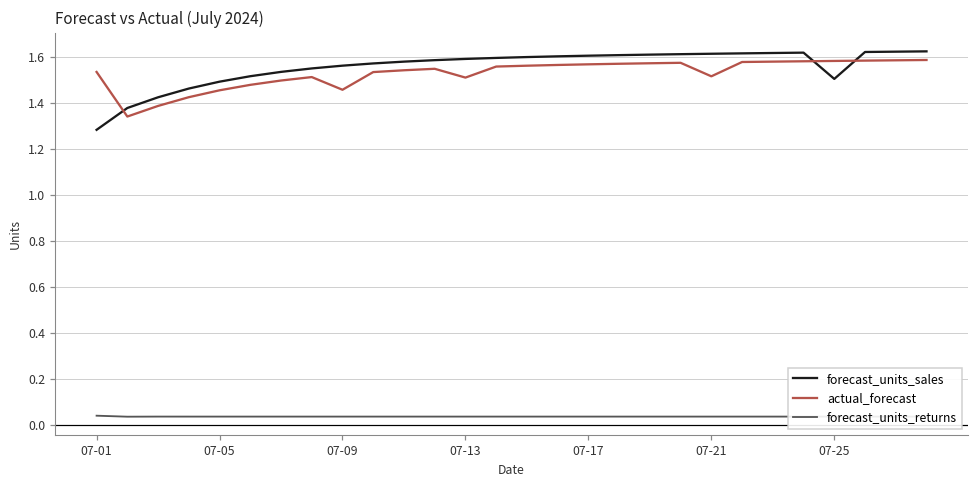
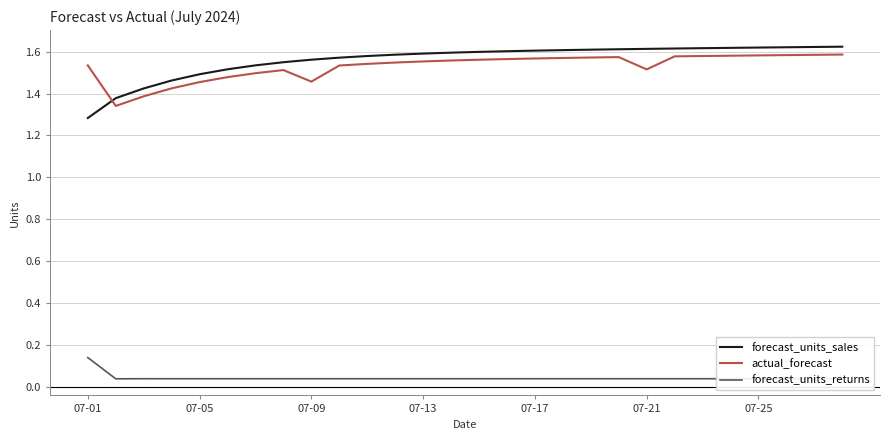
  {
    "forecast_units_sales": {
      "07-01": 1.28,
      "07-05": 1.49,
      "07-09": 1.56,
      "07-13": 1.59,
      "07-17": 1.60,
      "07-21": 1.61,
-     "07-25": 1.50
+     "07-25": 1.62
    },
    "actual_forecast": {
      "07-01": 1.53,
      "07-05": 1.45,
      "07-09": 1.46,
-     "07-13": 1.51,
+     "07-13": 1.55,
      "07-17": 1.57,
      "07-21": 1.52,
      "07-25": 1.58
    },
    "forecast_units_returns": {
-     "07-01": 0.04,
+     "07-01": 0.14,
      "07-05": 0.04,
      "07-09": 0.04,
      "07-13": 0.04,
      "07-17": 0.04,
      "07-21": 0.04
    }
  }
